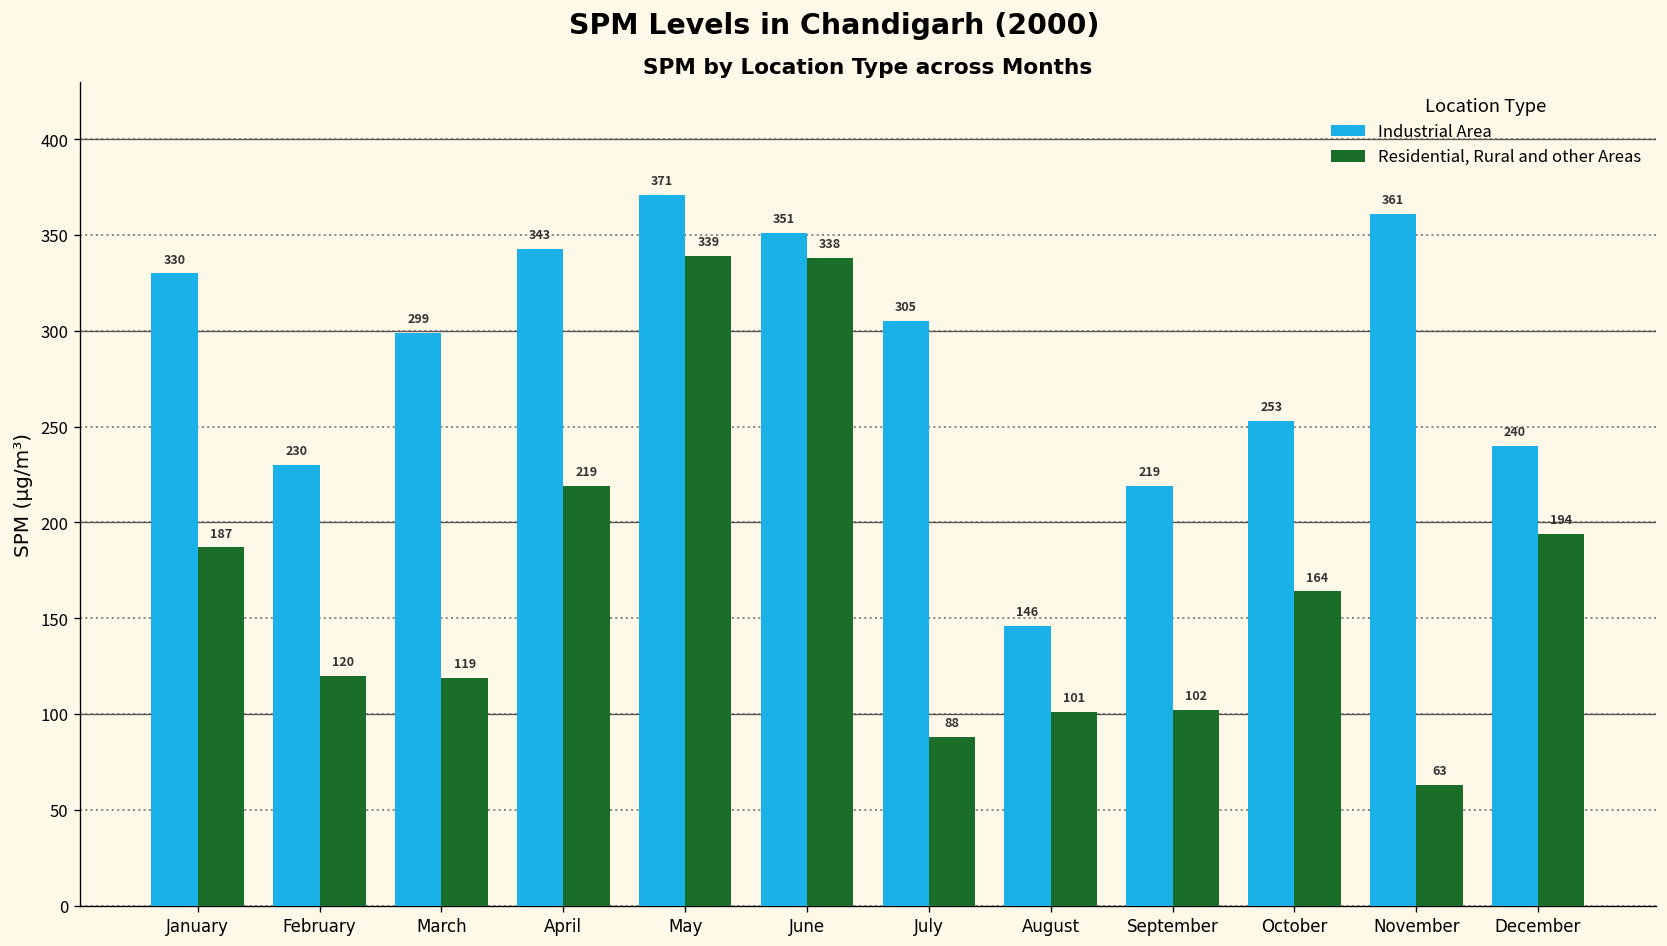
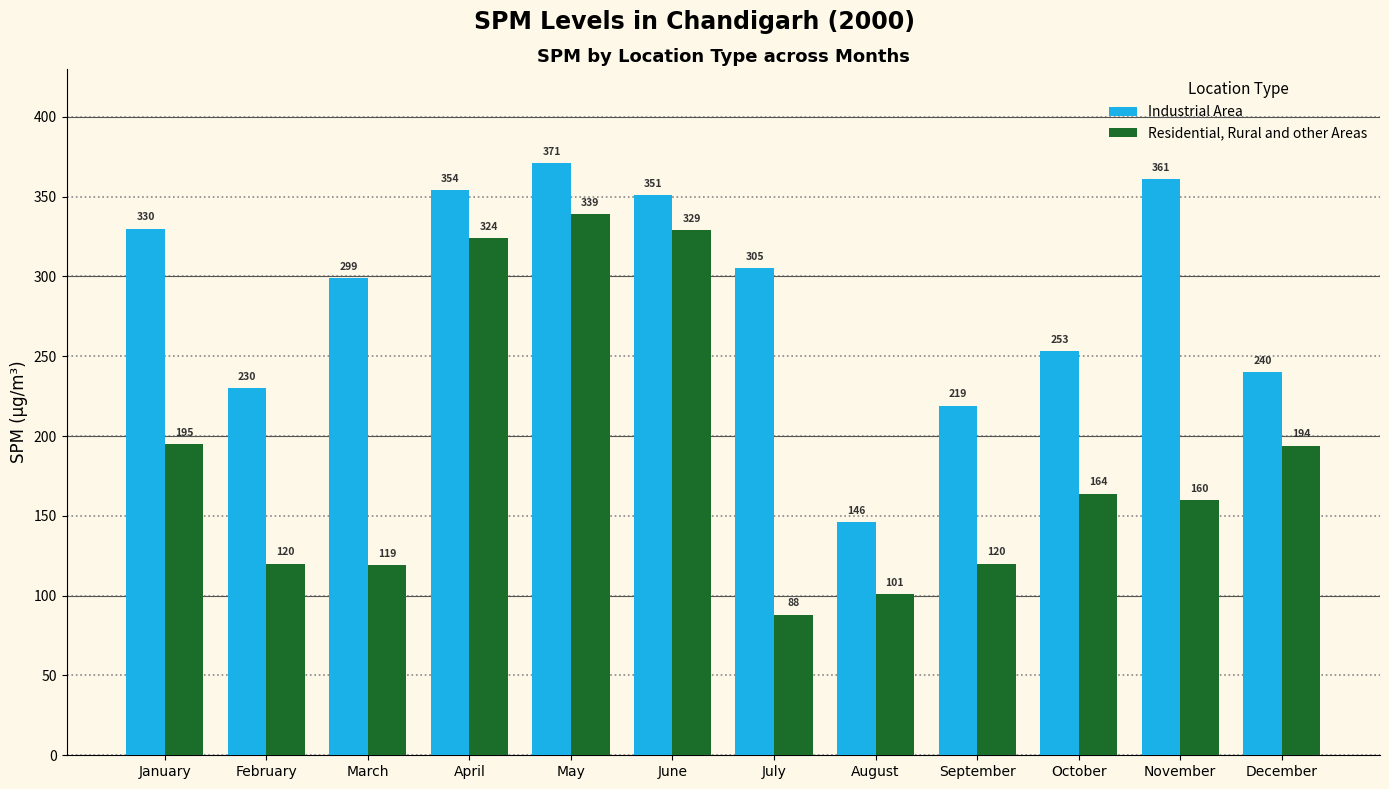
  {
    "Industrial Area": {
      "January": 330,
      "February": 230,
      "March": 299,
-     "April": 343,
+     "April": 354,
      "May": 371,
      "June": 351,
      "July": 305,
      "August": 146,
      "September": 219,
      "October": 253,
      "November": 361,
      "December": 240
    },
    "Residential, Rural and other Areas": {
-     "January": 187,
+     "January": 195,
      "February": 120,
      "March": 119,
-     "April": 219,
+     "April": 324,
      "May": 339,
-     "June": 338,
+     "June": 329,
      "July": 88,
      "August": 101,
-     "September": 102,
+     "September": 120,
      "October": 164,
-     "November": 63,
+     "November": 160,
      "December": 194
    }
  }
